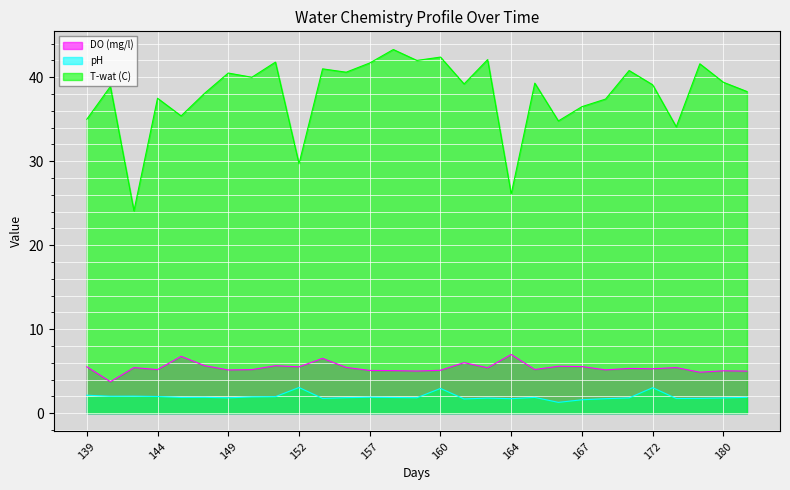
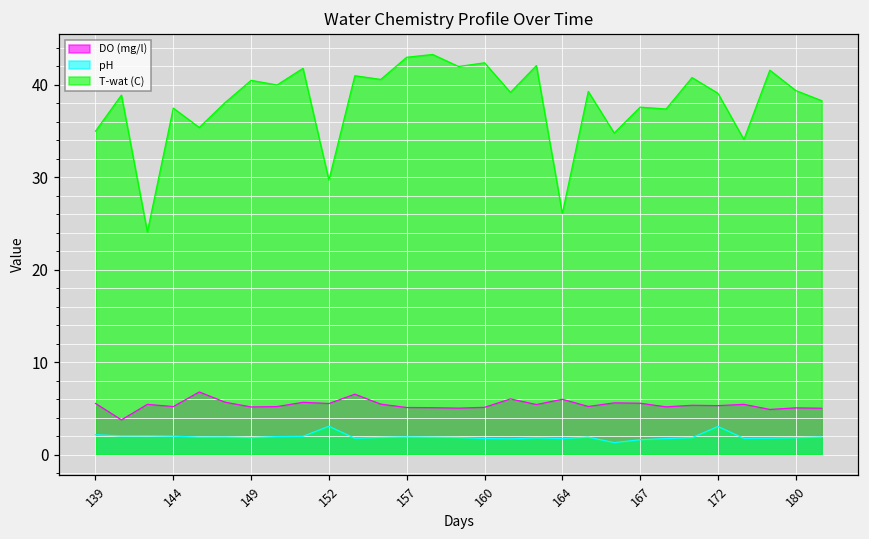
  {
    "DO (mg/l)": {
      "139": 6,
      "144": 5,
      "149": 5,
      "152": 6,
      "157": 5,
      "160": 5,
-     "164": 7,
+     "164": 6,
      "167": 6,
      "172": 5,
      "180": 5
    },
    "pH": {
      "139": 2,
      "144": 2,
      "149": 2,
      "152": 3,
      "157": 2,
-     "160": 3,
+     "160": 2,
      "164": 2,
      "167": 2,
      "172": 3,
      "180": 2
    },
    "T-wat (C)": {
      "139": 35,
      "144": 38,
      "149": 41,
      "152": 30,
-     "157": 42,
+     "157": 43,
      "160": 42,
      "164": 26,
-     "167": 37,
+     "167": 38,
      "172": 39,
      "180": 39
    }
  }
